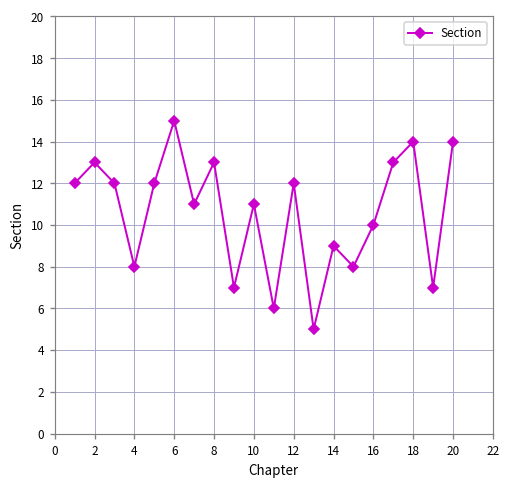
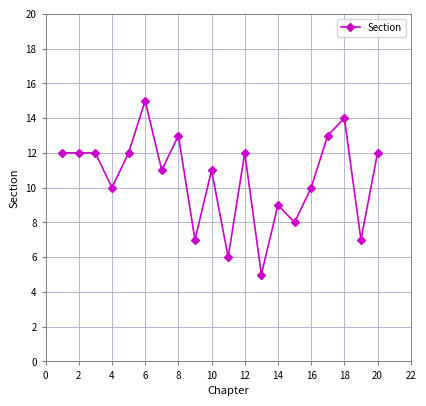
  {
-   "2": 13,
-   "4": 8,
+   "2": 12,
+   "4": 10,
    "6": 15,
    "8": 13,
    "10": 11,
    "12": 12,
    "14": 9,
    "16": 10,
    "18": 14,
-   "20": 14
+   "20": 12
  }
